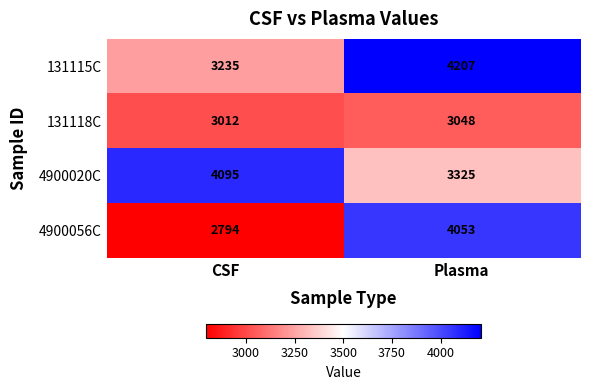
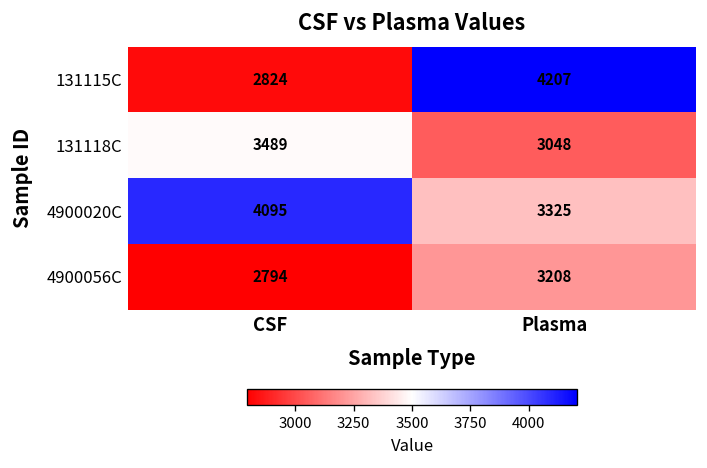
  {
    "131115C": {
-     "CSF": 3235,
+     "CSF": 2824,
      "Plasma": 4207
    },
    "131118C": {
-     "CSF": 3012,
+     "CSF": 3489,
      "Plasma": 3048
    },
    "4900020C": {
      "CSF": 4095,
      "Plasma": 3325
    },
    "4900056C": {
      "CSF": 2794,
-     "Plasma": 4053
+     "Plasma": 3208
    }
  }
